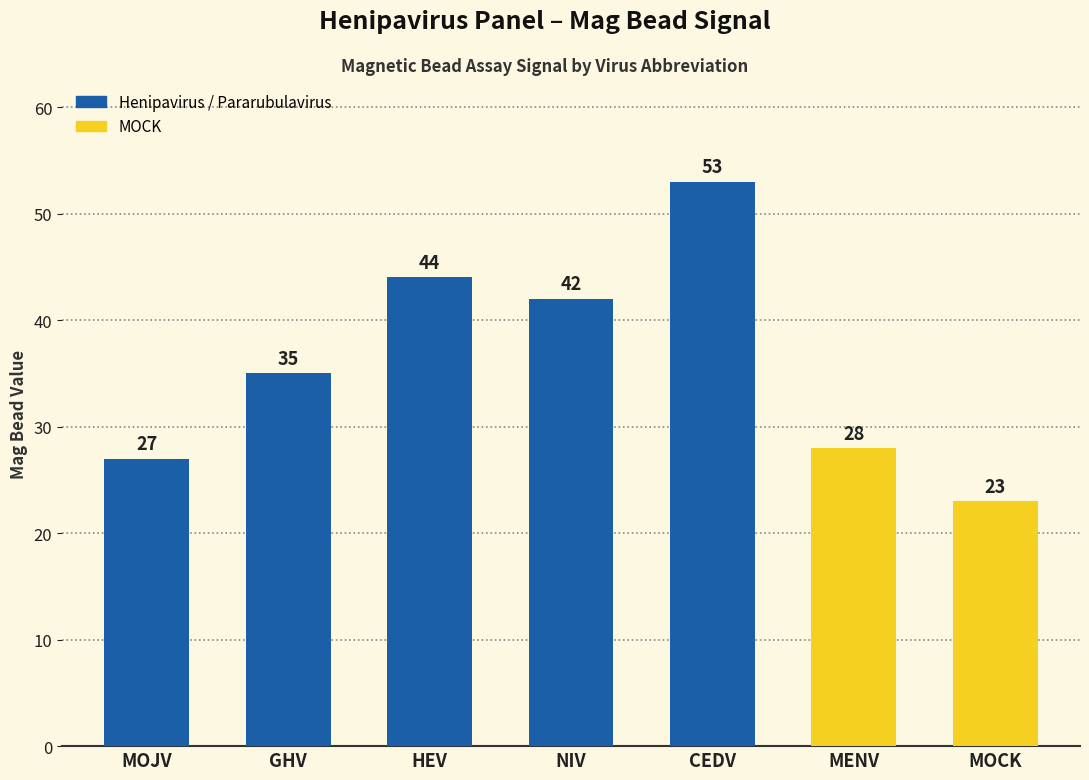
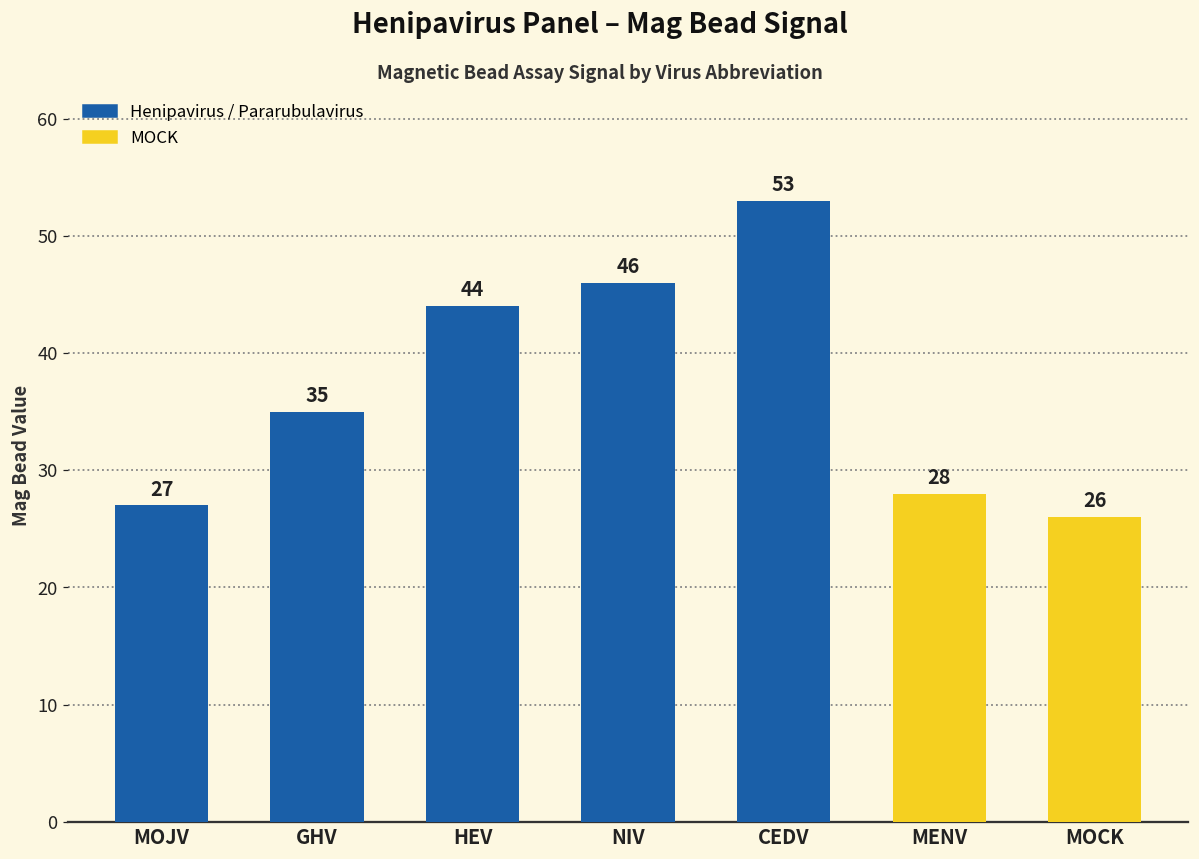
  {
    "MOJV": 27,
    "GHV": 35,
    "HEV": 44,
-   "NIV": 42,
+   "NIV": 46,
    "CEDV": 53,
    "MENV": 28,
-   "MOCK": 23
+   "MOCK": 26
  }
